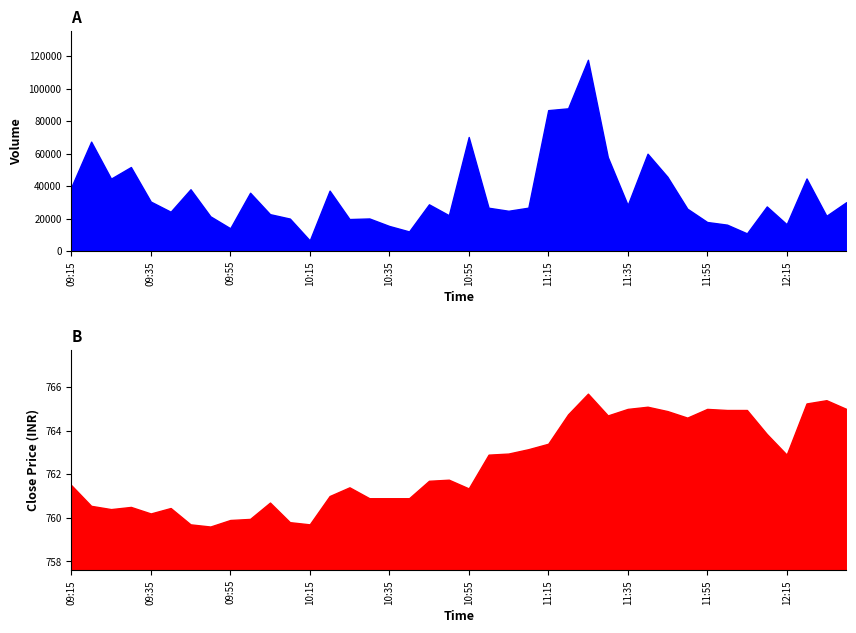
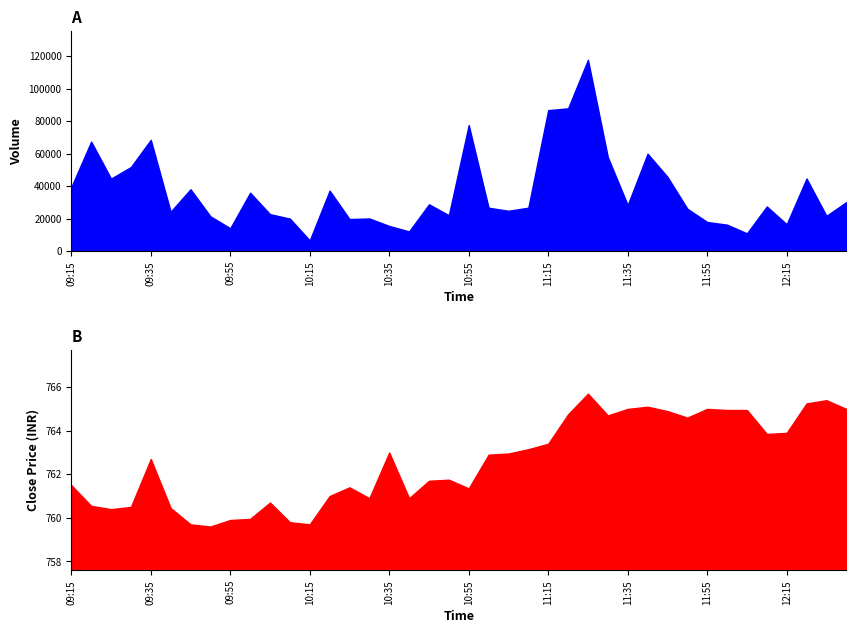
  {
    "A": {
      "09:15": 39000,
-     "09:35": 30000,
+     "09:35": 68000,
      "09:55": 14000,
      "10:15": 7000,
      "10:35": 15000,
-     "10:55": 70000,
+     "10:55": 78000,
      "11:15": 87000,
      "11:35": 28000,
      "11:55": 18000,
      "12:15": 17000
    },
    "B": {
      "09:15": 761.5,
-     "09:35": 760.2,
+     "09:35": 762.7,
      "09:55": 759.9,
      "10:15": 759.7,
-     "10:35": 760.9,
+     "10:35": 763.0,
      "10:55": 761.4,
      "11:15": 763.4,
      "11:35": 765.0,
      "11:55": 765.0,
-     "12:15": 762.9
+     "12:15": 763.9
    }
  }
